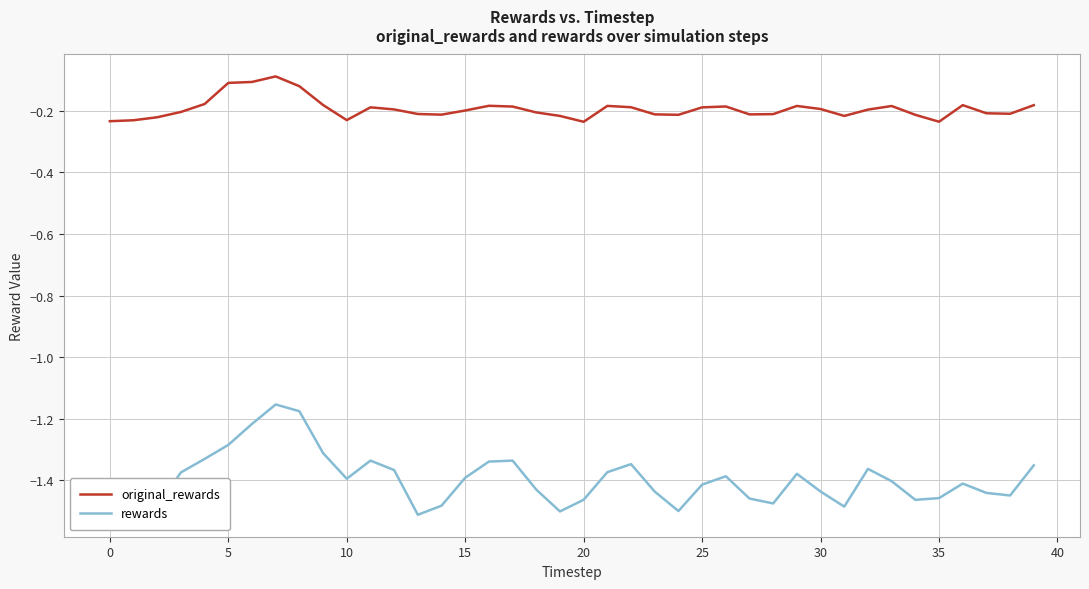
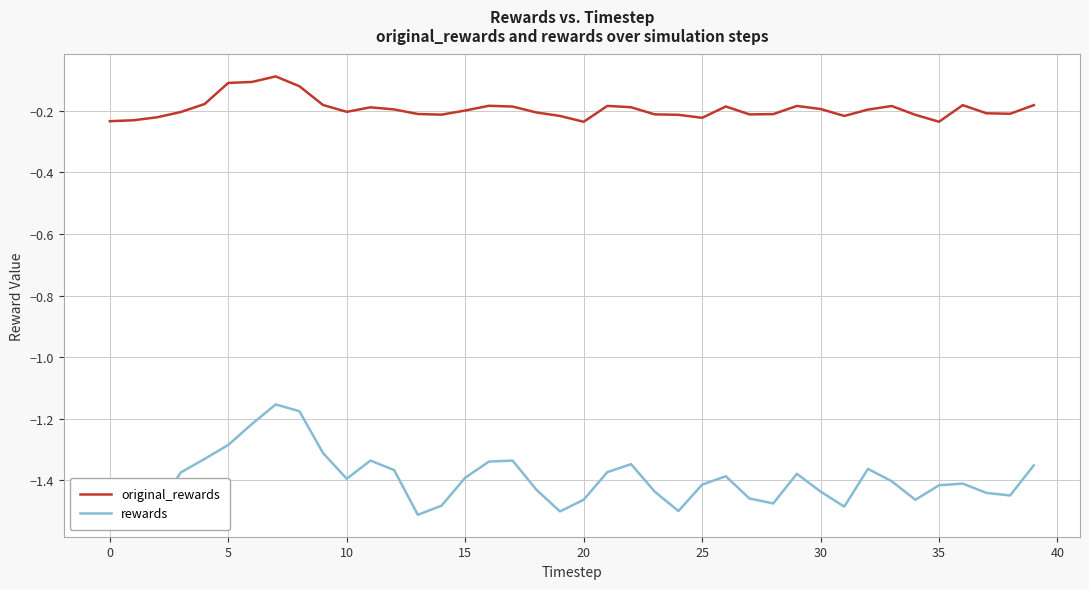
  {
    "original_rewards": {
      "0": -0.23,
      "5": -0.11,
-     "10": -0.23,
+     "10": -0.20,
      "15": -0.20,
      "20": -0.24,
-     "25": -0.19,
+     "25": -0.22,
      "30": -0.19,
      "35": -0.24
    },
    "rewards": {
      "5": -1.28,
      "10": -1.39,
      "15": -1.39,
      "20": -1.46,
      "25": -1.41,
      "30": -1.44,
-     "35": -1.46
+     "35": -1.42
    }
  }
